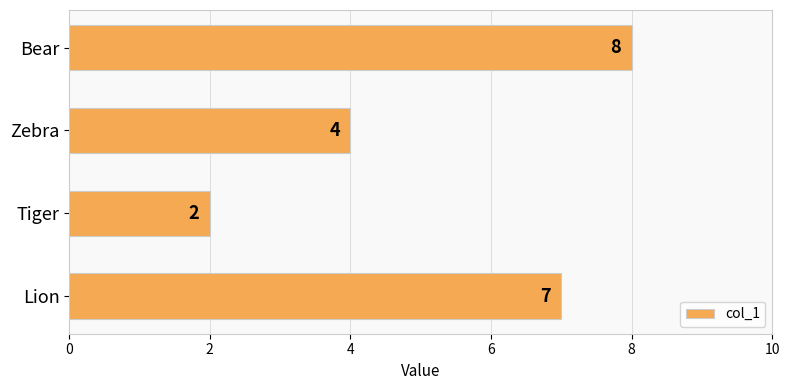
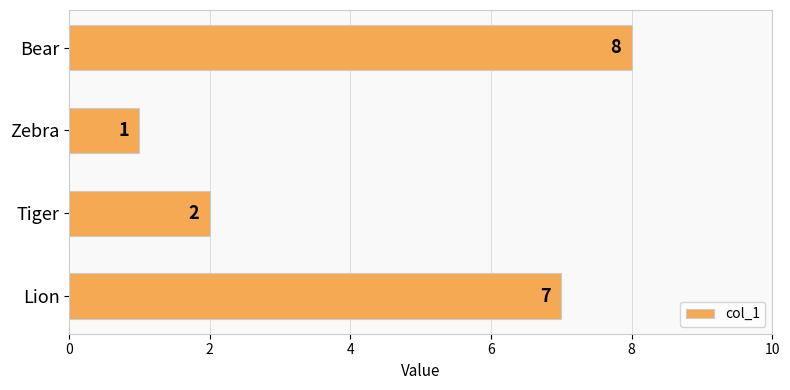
  {
    "Bear": 8,
-   "Zebra": 4,
+   "Zebra": 1,
    "Tiger": 2,
    "Lion": 7
  }
